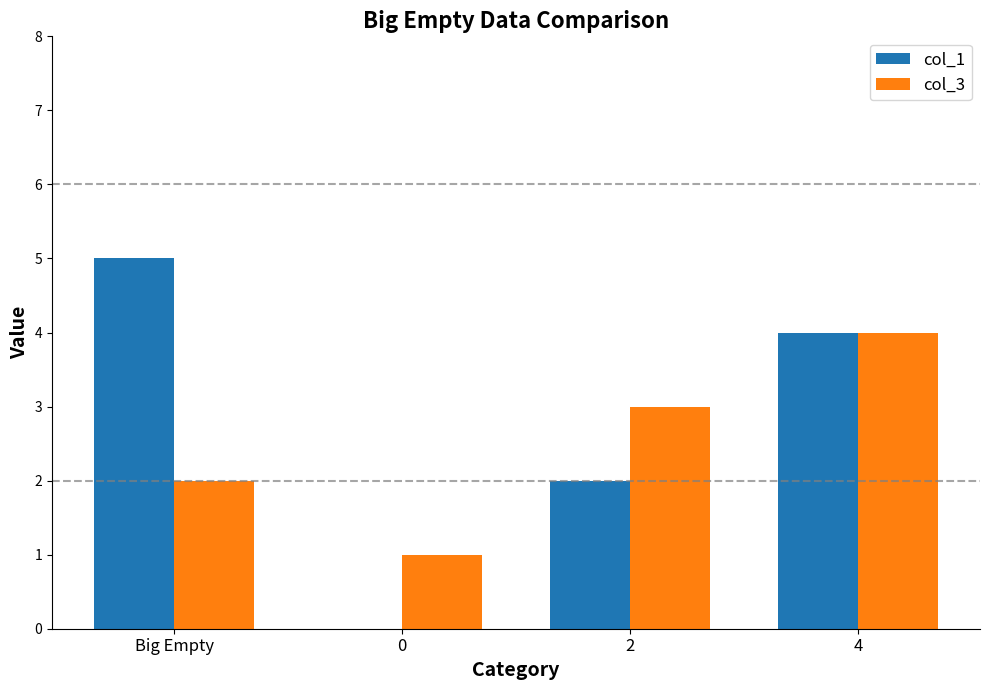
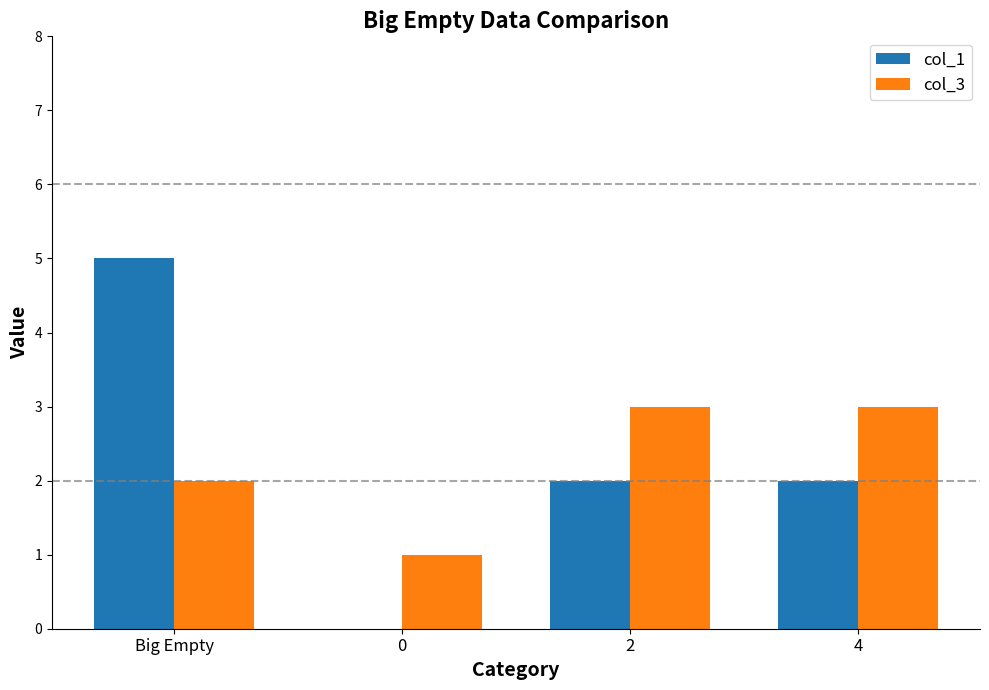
  {
    "col_1": {
      "Big Empty": 5,
      "0": 0,
      "2": 2,
-     "4": 4
+     "4": 2
    },
    "col_3": {
      "Big Empty": 2,
      "0": 1,
      "2": 3,
-     "4": 4
+     "4": 3
    }
  }
